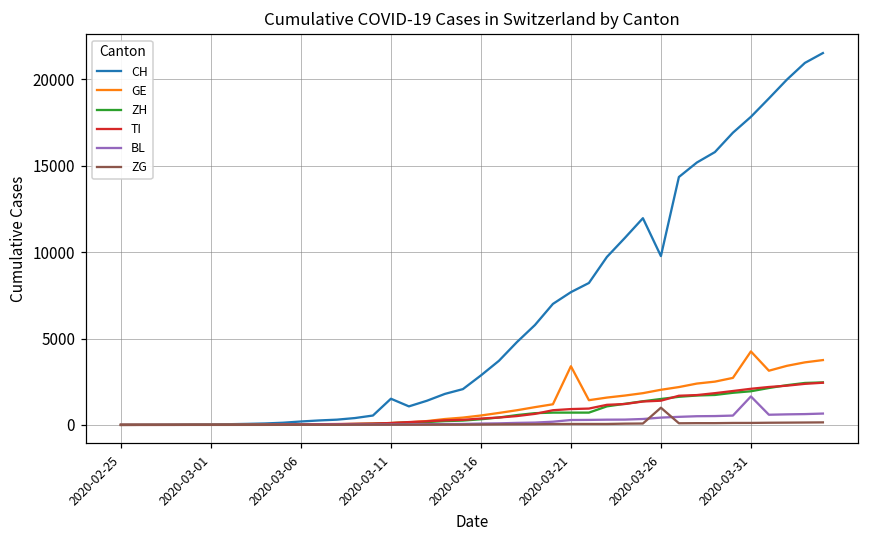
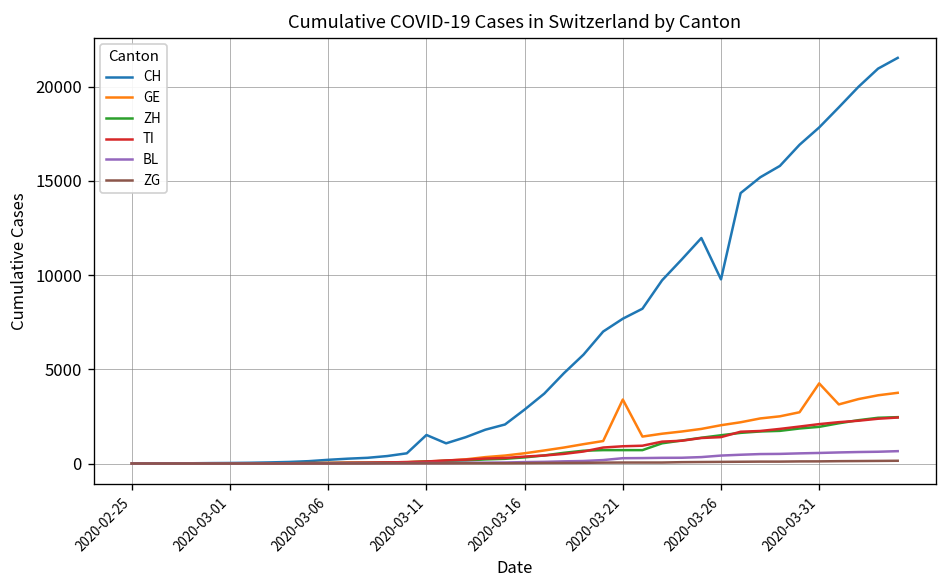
  {
    "CH": {
      "2020-03-06": 200,
      "2020-03-11": 1500,
      "2020-03-16": 2900,
      "2020-03-21": 7700,
      "2020-03-26": 9800,
      "2020-03-31": 17800
    },
    "GE": {
      "2020-03-16": 500,
      "2020-03-21": 3400,
      "2020-03-26": 2000,
      "2020-03-31": 4300
    },
    "ZH": {
      "2020-03-21": 700
    },
    "TI": {
      "2020-03-21": 900
    },
    "BL": {
      "2020-03-21": 300,
      "2020-03-26": 400,
-     "2020-03-31": 1600
+     "2020-03-31": 600
    },
    "ZG": {
      "2020-03-21": 100,
-     "2020-03-26": 1000,
+     "2020-03-26": 100,
      "2020-03-31": 100
    }
  }
